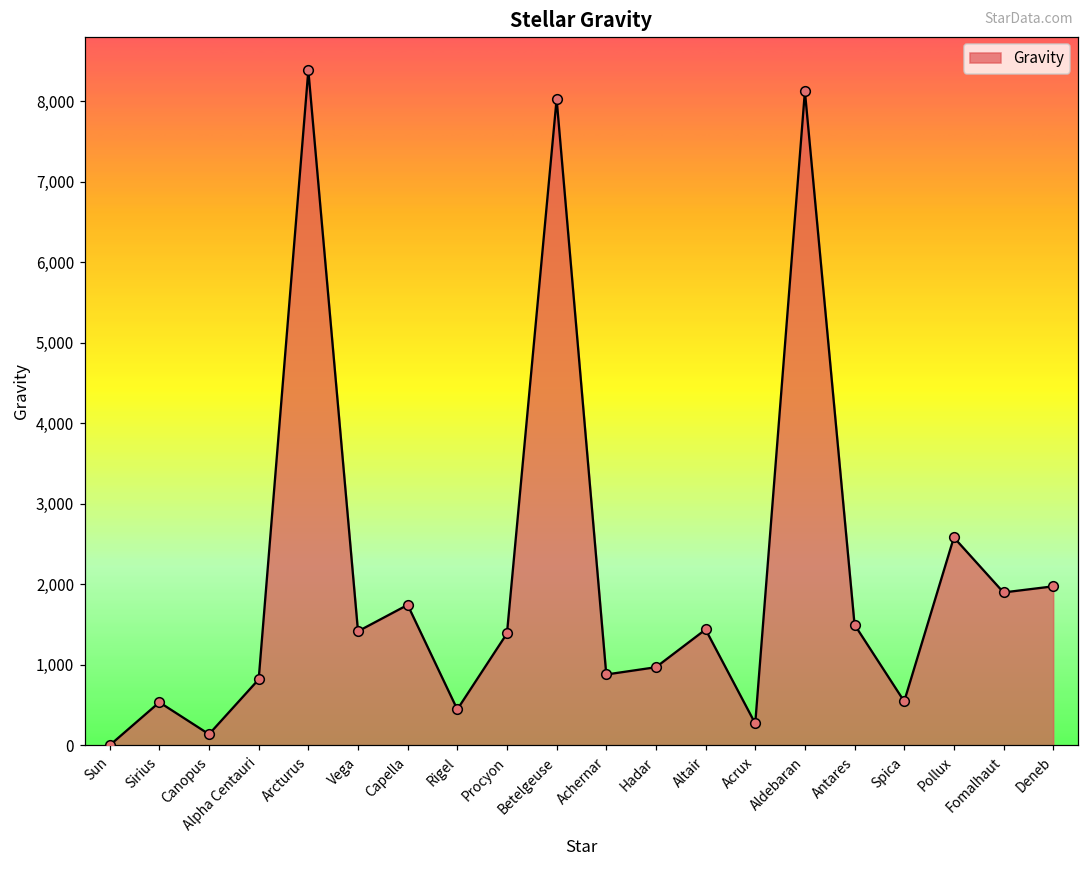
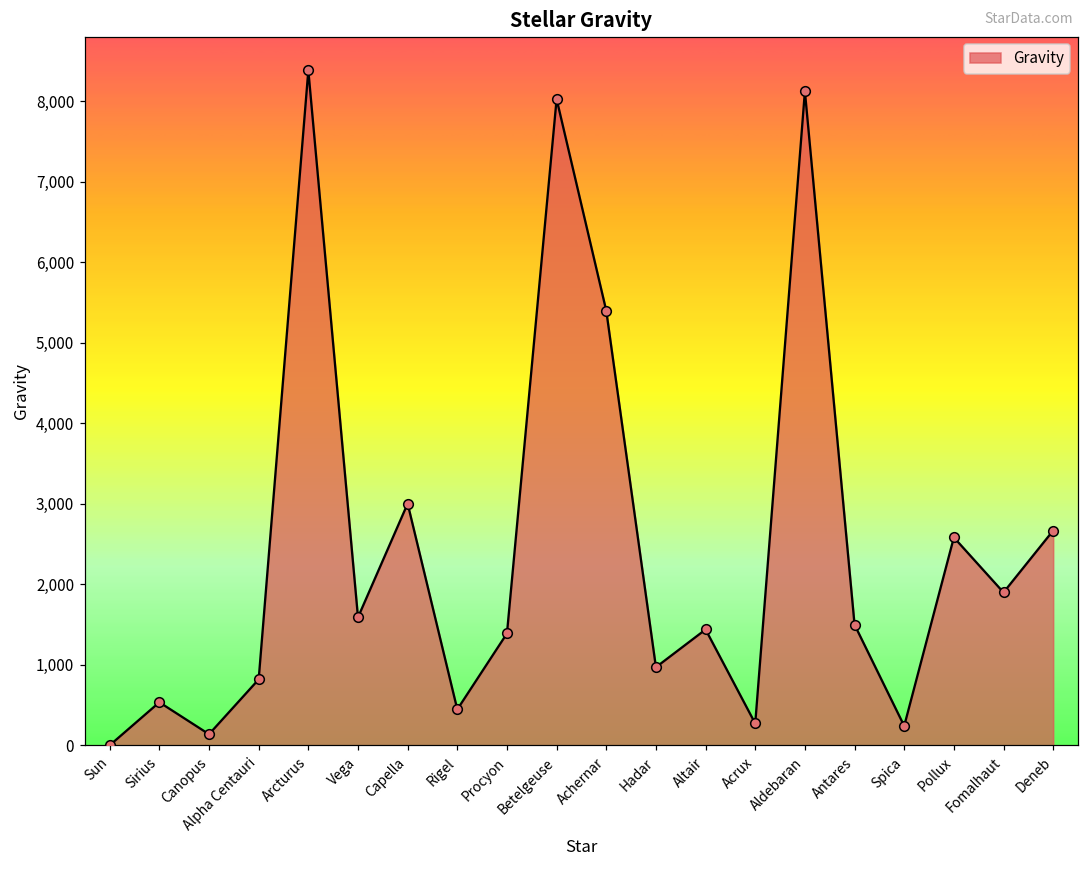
  {
    "Sun": "0",
    "Sirius": "500",
    "Canopus": "100",
    "Alpha Centauri": "800",
    "Arcturus": "8,400",
-   "Vega": "1,400",
-   "Capella": "1,700",
+   "Vega": "1,600",
+   "Capella": "3,000",
    "Rigel": "400",
    "Procyon": "1,400",
    "Betelgeuse": "8,000",
-   "Achernar": "900",
+   "Achernar": "5,400",
    "Hadar": "1,000",
    "Altair": "1,400",
    "Acrux": "300",
    "Aldebaran": "8,100",
    "Antares": "1,500",
-   "Spica": "500",
+   "Spica": "200",
    "Pollux": "2,600",
    "Fomalhaut": "1,900",
-   "Deneb": "2,000"
+   "Deneb": "2,700"
  }
